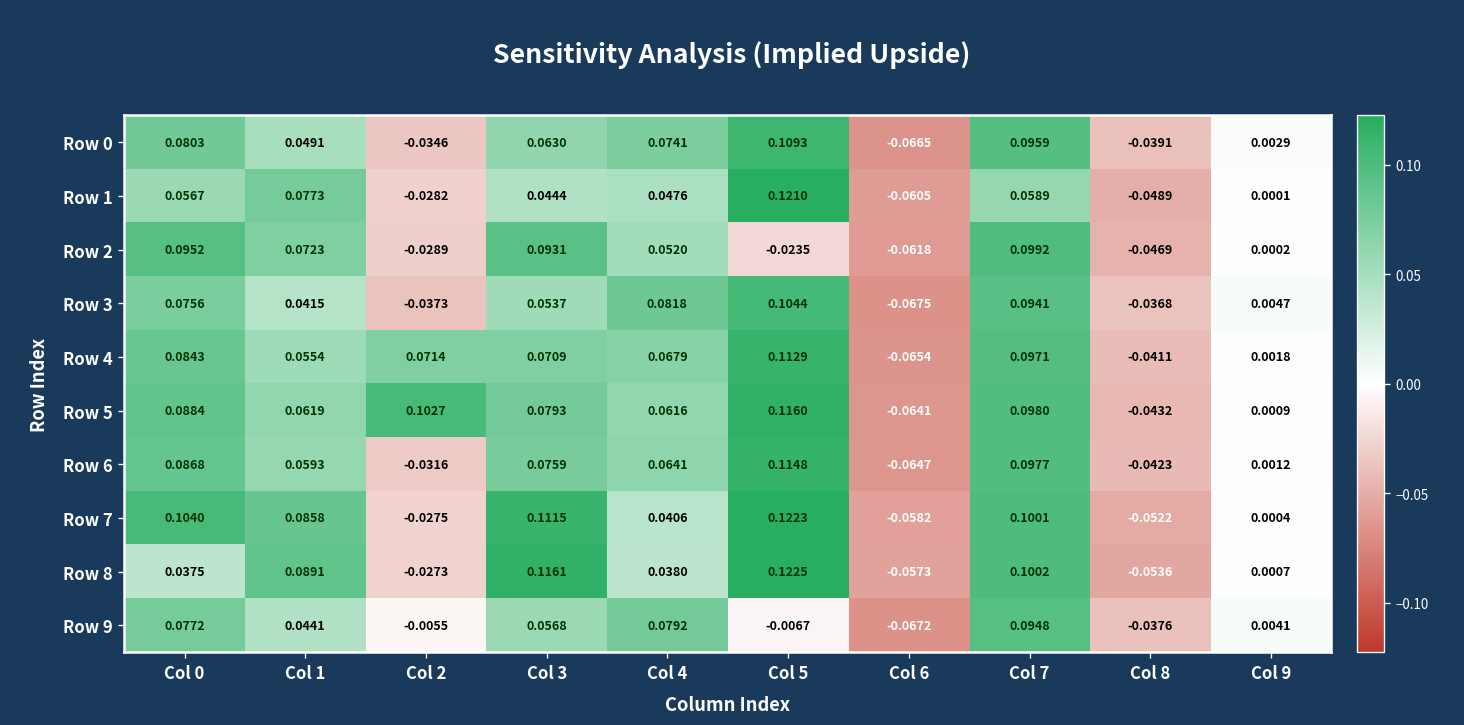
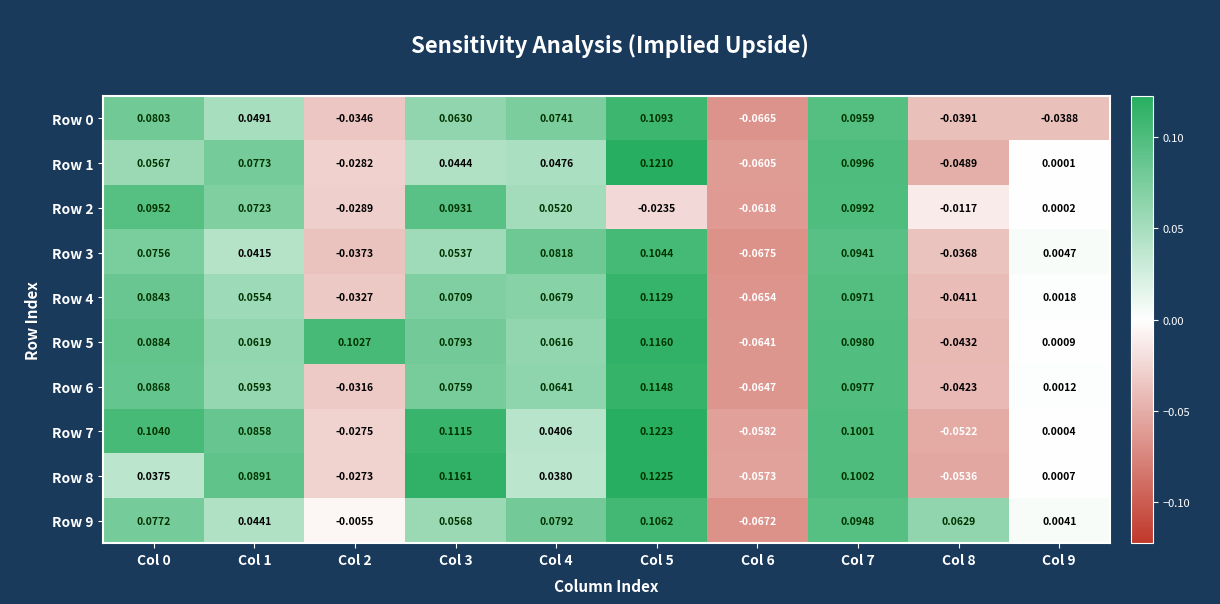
  {
    "Row 0": {
      "Col 0": 0.0803,
      "Col 1": 0.0491,
      "Col 2": -0.0346,
      "Col 3": 0.0630,
      "Col 4": 0.0741,
      "Col 5": 0.1093,
      "Col 6": -0.0665,
      "Col 7": 0.0959,
      "Col 8": -0.0391,
-     "Col 9": 0.0029
+     "Col 9": -0.0388
    },
    "Row 1": {
      "Col 0": 0.0567,
      "Col 1": 0.0773,
      "Col 2": -0.0282,
      "Col 3": 0.0444,
      "Col 4": 0.0476,
      "Col 5": 0.1210,
      "Col 6": -0.0605,
-     "Col 7": 0.0589,
+     "Col 7": 0.0996,
      "Col 8": -0.0489,
      "Col 9": 0.0001
    },
    "Row 2": {
      "Col 0": 0.0952,
      "Col 1": 0.0723,
      "Col 2": -0.0289,
      "Col 3": 0.0931,
      "Col 4": 0.0520,
      "Col 5": -0.0235,
      "Col 6": -0.0618,
      "Col 7": 0.0992,
-     "Col 8": -0.0469,
+     "Col 8": -0.0117,
      "Col 9": 0.0002
    },
    "Row 3": {
      "Col 0": 0.0756,
      "Col 1": 0.0415,
      "Col 2": -0.0373,
      "Col 3": 0.0537,
      "Col 4": 0.0818,
      "Col 5": 0.1044,
      "Col 6": -0.0675,
      "Col 7": 0.0941,
      "Col 8": -0.0368,
      "Col 9": 0.0047
    },
    "Row 4": {
      "Col 0": 0.0843,
      "Col 1": 0.0554,
-     "Col 2": 0.0714,
+     "Col 2": -0.0327,
      "Col 3": 0.0709,
      "Col 4": 0.0679,
      "Col 5": 0.1129,
      "Col 6": -0.0654,
      "Col 7": 0.0971,
      "Col 8": -0.0411,
      "Col 9": 0.0018
    },
    "Row 5": {
      "Col 0": 0.0884,
      "Col 1": 0.0619,
      "Col 2": 0.1027,
      "Col 3": 0.0793,
      "Col 4": 0.0616,
      "Col 5": 0.1160,
      "Col 6": -0.0641,
      "Col 7": 0.0980,
      "Col 8": -0.0432,
      "Col 9": 0.0009
    },
    "Row 6": {
      "Col 0": 0.0868,
      "Col 1": 0.0593,
      "Col 2": -0.0316,
      "Col 3": 0.0759,
      "Col 4": 0.0641,
      "Col 5": 0.1148,
      "Col 6": -0.0647,
      "Col 7": 0.0977,
      "Col 8": -0.0423,
      "Col 9": 0.0012
    },
    "Row 7": {
      "Col 0": 0.1040,
      "Col 1": 0.0858,
      "Col 2": -0.0275,
      "Col 3": 0.1115,
      "Col 4": 0.0406,
      "Col 5": 0.1223,
      "Col 6": -0.0582,
      "Col 7": 0.1001,
      "Col 8": -0.0522,
      "Col 9": 0.0004
    },
    "Row 8": {
      "Col 0": 0.0375,
      "Col 1": 0.0891,
      "Col 2": -0.0273,
      "Col 3": 0.1161,
      "Col 4": 0.0380,
      "Col 5": 0.1225,
      "Col 6": -0.0573,
      "Col 7": 0.1002,
      "Col 8": -0.0536,
      "Col 9": 0.0007
    },
    "Row 9": {
      "Col 0": 0.0772,
      "Col 1": 0.0441,
      "Col 2": -0.0055,
      "Col 3": 0.0568,
      "Col 4": 0.0792,
-     "Col 5": -0.0067,
+     "Col 5": 0.1062,
      "Col 6": -0.0672,
      "Col 7": 0.0948,
-     "Col 8": -0.0376,
+     "Col 8": 0.0629,
      "Col 9": 0.0041
    }
  }
